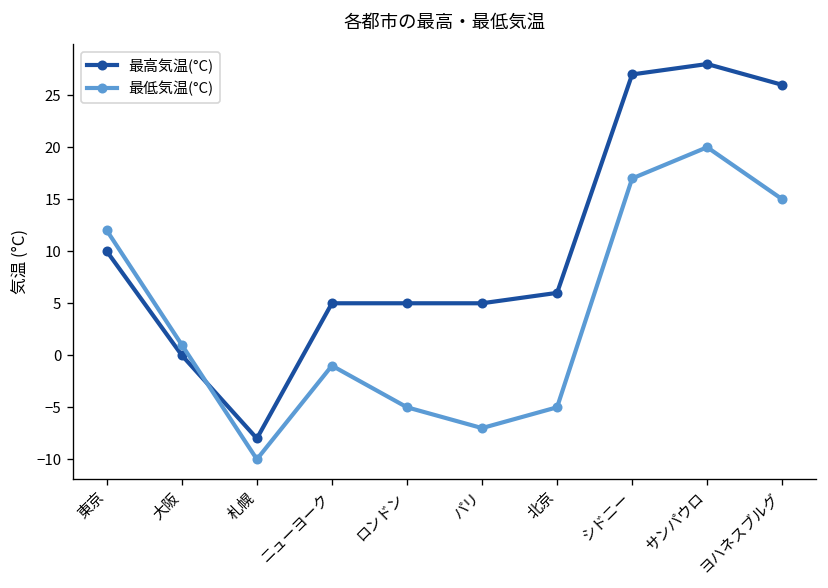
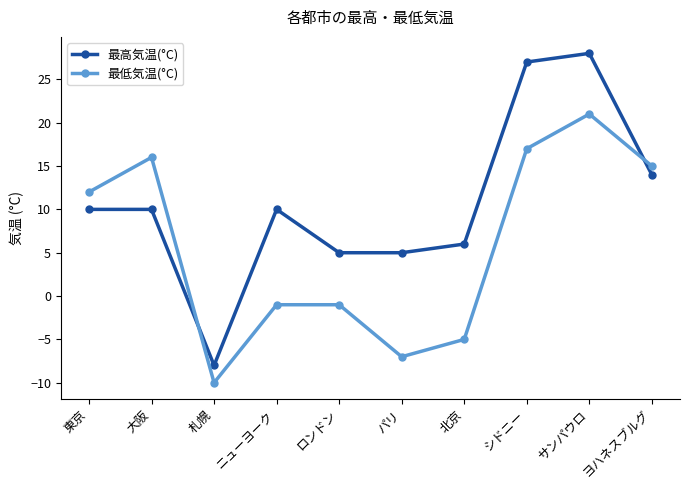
  {
    "最高気温(°C)": {
      "東京": 10,
-     "大阪": 0,
+     "大阪": 10,
      "札幌": -8,
-     "ニューヨーク": 5,
+     "ニューヨーク": 10,
      "ロンドン": 5,
      "パリ": 5,
      "北京": 6,
      "シドニー": 27,
      "サンパウロ": 28,
-     "ヨハネスブルグ": 26
+     "ヨハネスブルグ": 14
    },
    "最低気温(°C)": {
      "東京": 12,
-     "大阪": 1,
+     "大阪": 16,
      "札幌": -10,
      "ニューヨーク": -1,
-     "ロンドン": -5,
+     "ロンドン": -1,
      "パリ": -7,
      "北京": -5,
      "シドニー": 17,
-     "サンパウロ": 20,
+     "サンパウロ": 21,
      "ヨハネスブルグ": 15
    }
  }
